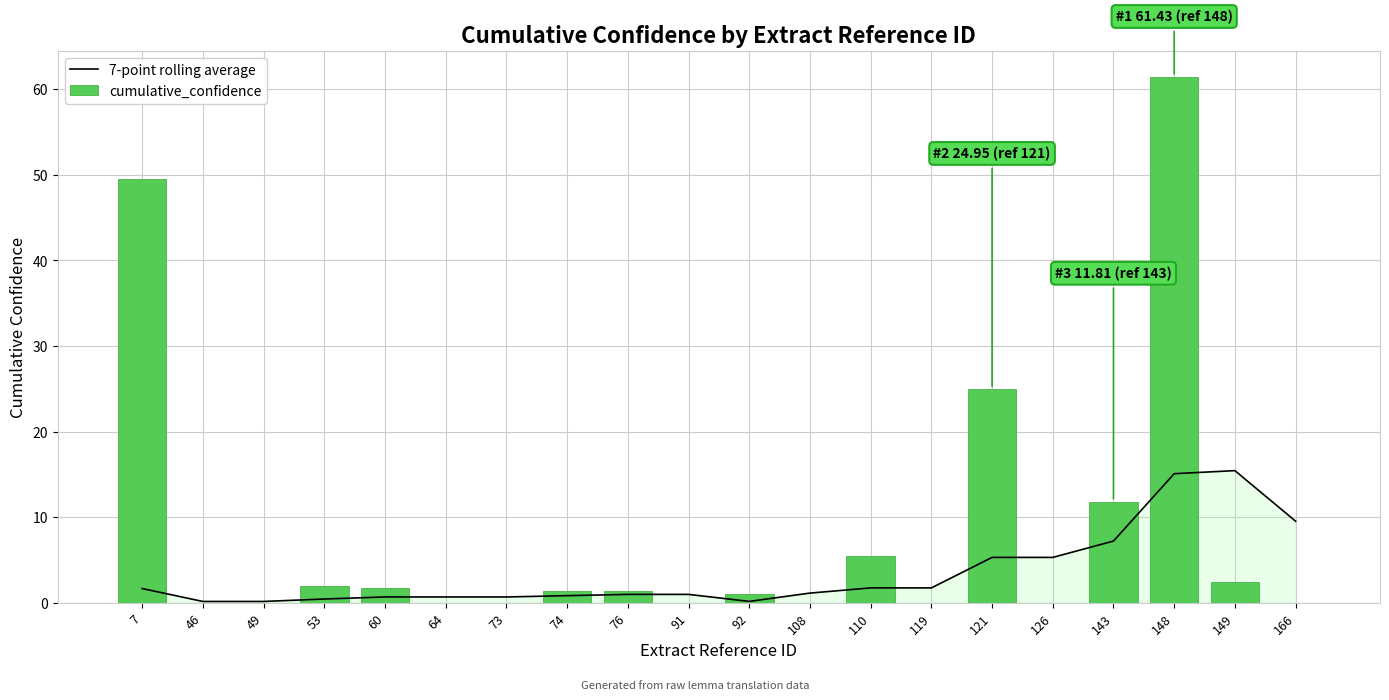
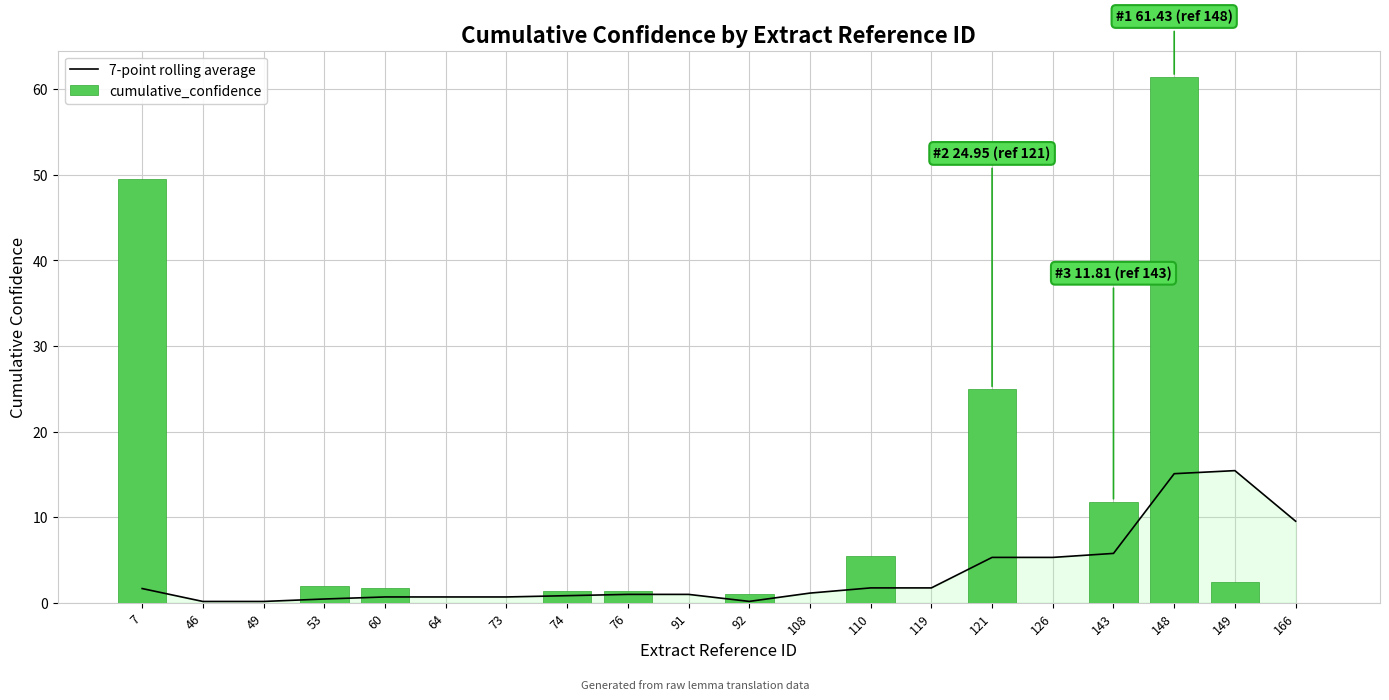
  {
    "7-point rolling average": {
      "7": 2,
      "46": 0,
      "49": 0,
      "53": 0,
      "60": 1,
      "64": 1,
      "73": 1,
      "74": 1,
      "76": 1,
      "91": 1,
      "92": 0,
      "108": 1,
      "110": 2,
      "119": 2,
      "121": 5,
      "126": 5,
-     "143": 7,
+     "143": 6,
      "149": 15,
      "166": 10
    },
    "cumulative_confidence": {
      "7": 50,
      "46": 0,
      "49": 0,
      "53": 2,
      "60": 2,
      "64": 0,
      "73": 0,
      "74": 1,
      "76": 1,
      "91": 0,
      "92": 1,
      "108": 0,
      "110": 5,
      "119": 0,
      "126": 0,
      "143": 12,
      "149": 2,
      "166": 0
    }
  }
